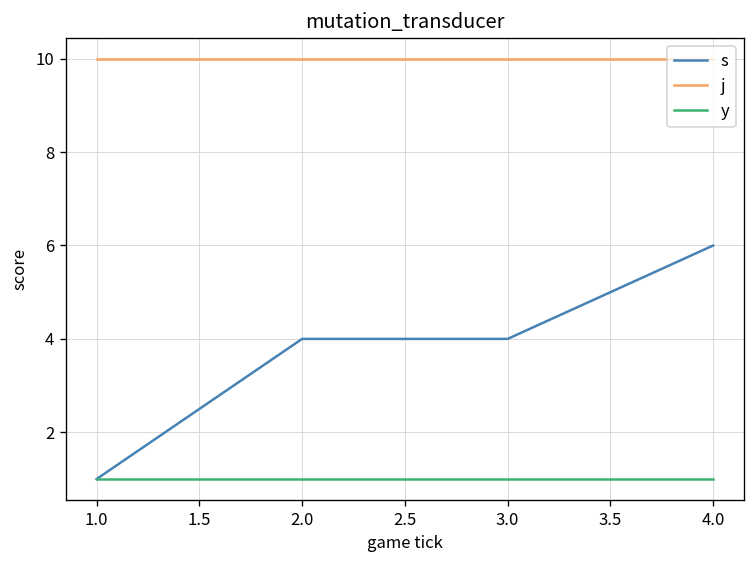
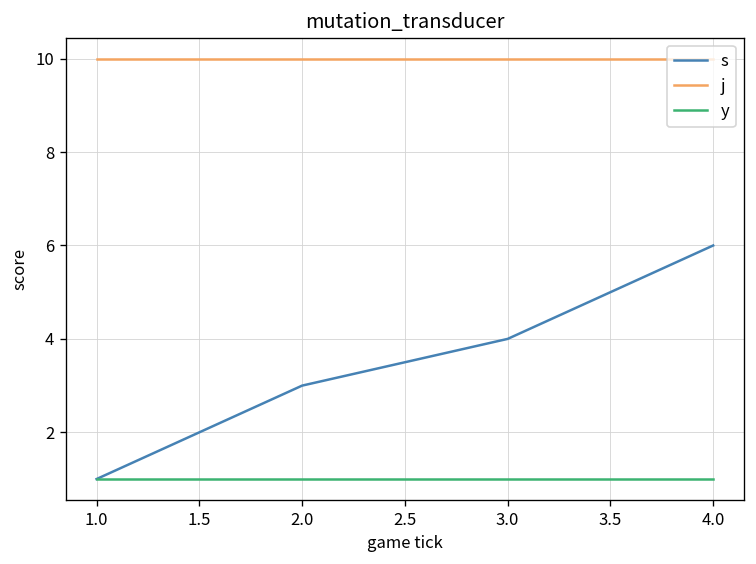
  {
    "s": {
-     "2.0": 4,
+     "2.0": 3,
      "3.0": 4,
      "4.0": 6
    },
    "j": {
      "1.0": 10,
      "2.0": 10,
      "3.0": 10
    },
    "y": {
      "2.0": 1,
      "3.0": 1,
      "4.0": 1
    }
  }
